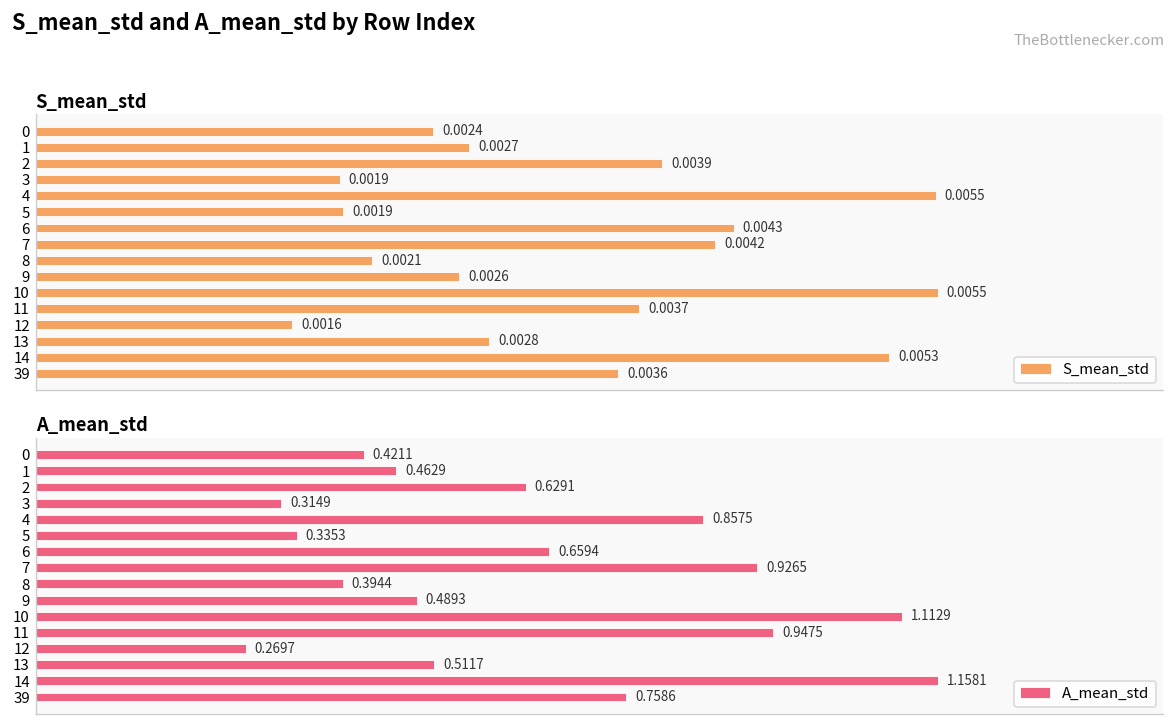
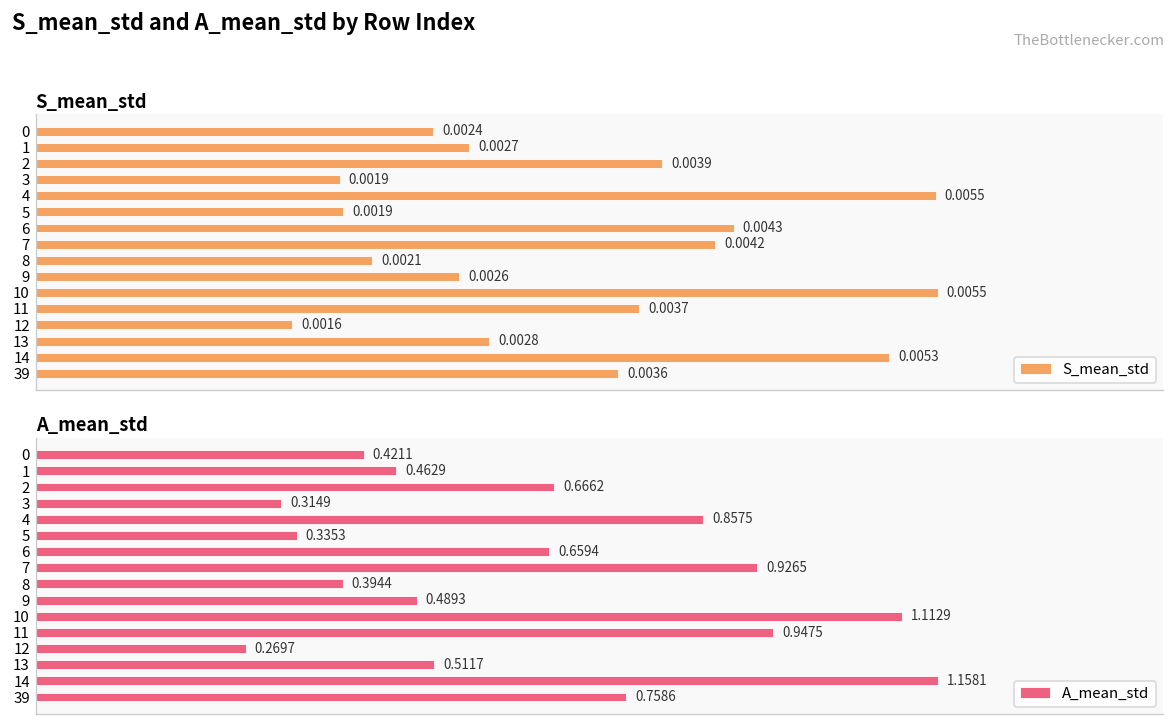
  {
    "S_mean_std": {
      "0": 0.0024,
      "1": 0.0027,
      "2": 0.0039,
      "3": 0.0019,
      "4": 0.0055,
      "5": 0.0019,
      "6": 0.0043,
      "7": 0.0042,
      "8": 0.0021,
      "9": 0.0026,
      "10": 0.0055,
      "11": 0.0037,
      "12": 0.0016,
      "13": 0.0028,
      "14": 0.0053,
      "39": 0.0036
    },
    "A_mean_std": {
      "0": 0.4211,
      "1": 0.4629,
-     "2": 0.6291,
+     "2": 0.6662,
      "3": 0.3149,
      "4": 0.8575,
      "5": 0.3353,
      "6": 0.6594,
      "7": 0.9265,
      "8": 0.3944,
      "9": 0.4893,
      "10": 1.1129,
      "11": 0.9475,
      "12": 0.2697,
      "13": 0.5117,
      "14": 1.1581,
      "39": 0.7586
    }
  }
